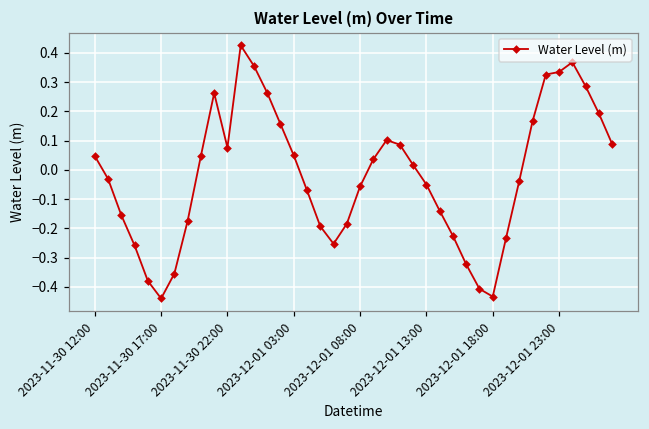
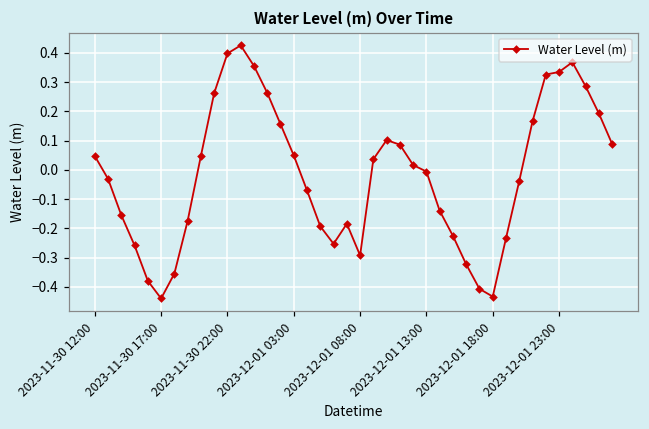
  {
    "2023-11-30 12:00": 0.05,
    "2023-11-30 17:00": -0.44,
-   "2023-11-30 22:00": 0.08,
+   "2023-11-30 22:00": 0.40,
    "2023-12-01 03:00": 0.05,
-   "2023-12-01 08:00": -0.06,
-   "2023-12-01 13:00": -0.05,
+   "2023-12-01 08:00": -0.29,
+   "2023-12-01 13:00": -0.01,
    "2023-12-01 18:00": -0.43,
    "2023-12-01 23:00": 0.33
  }
